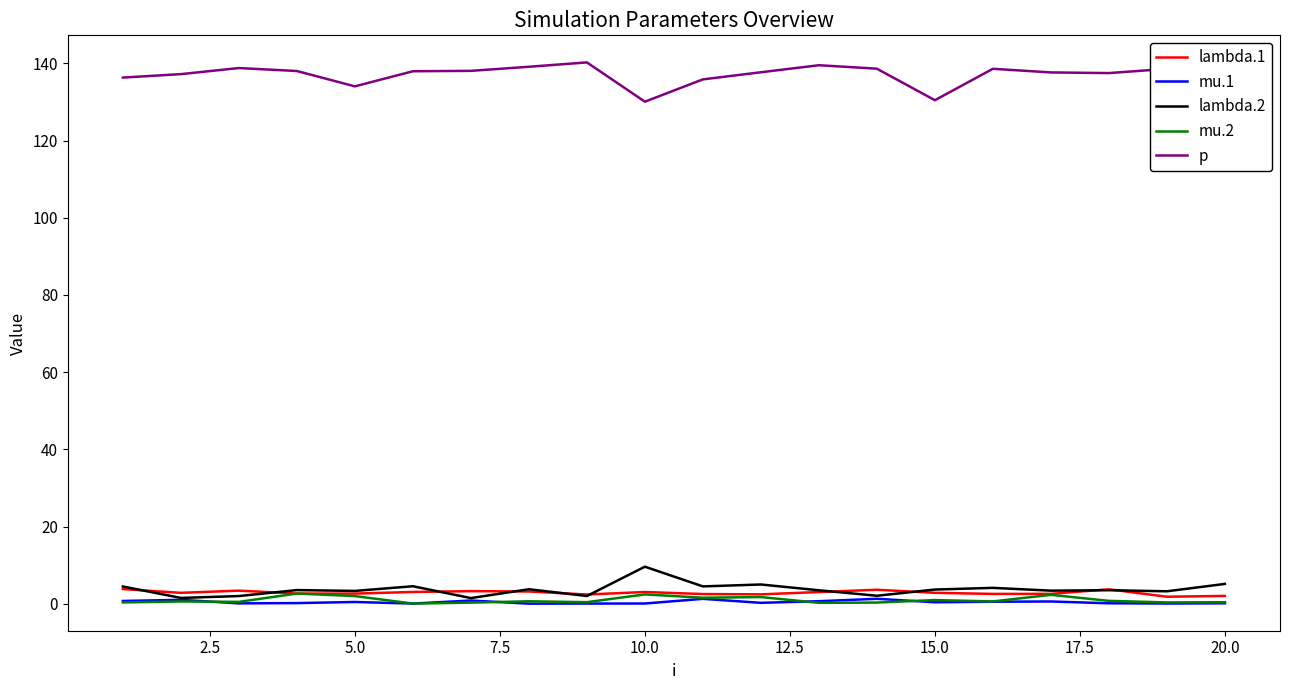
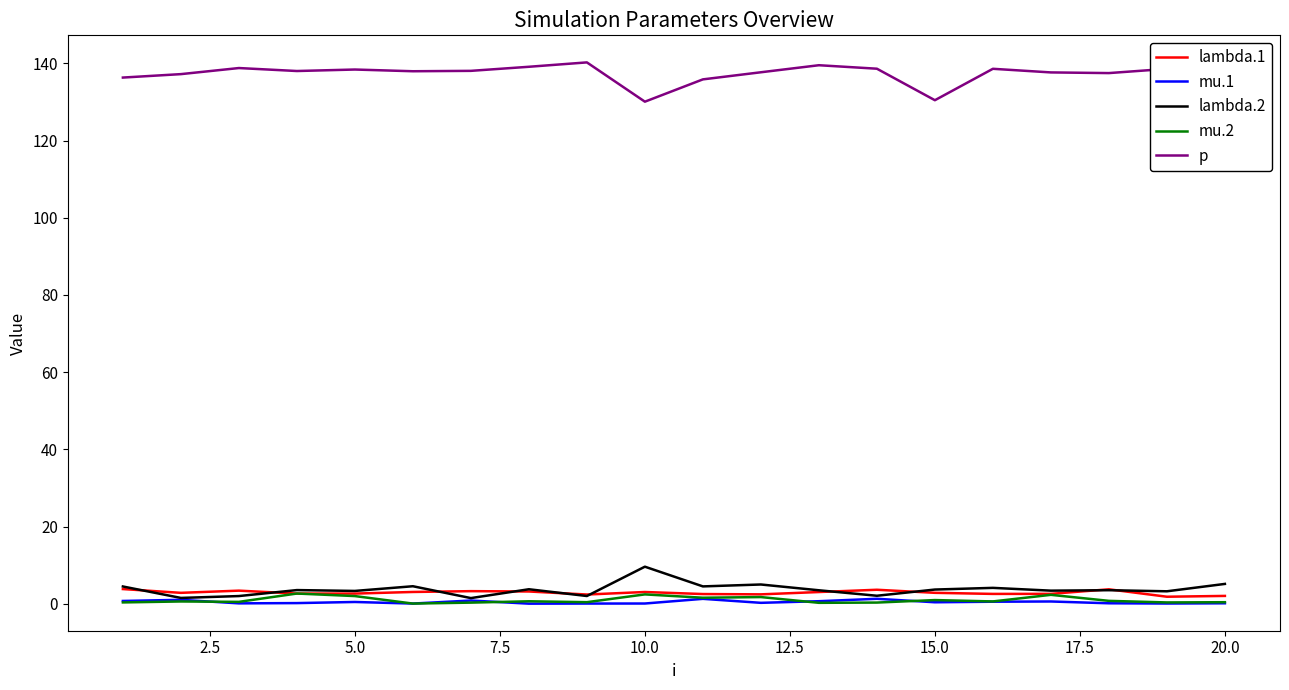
  {
    "lambda.1": {
      "15.0": 3,
      "20.0": 2
    },
    "mu.1": {
      "5.0": 0,
      "10.0": 0
    },
    "lambda.2": {
      "5.0": 3,
      "10.0": 10,
      "15.0": 4,
      "20.0": 5
    },
    "p": {
-     "5.0": 134,
+     "5.0": 138,
      "10.0": 130,
      "15.0": 130
    }
  }
